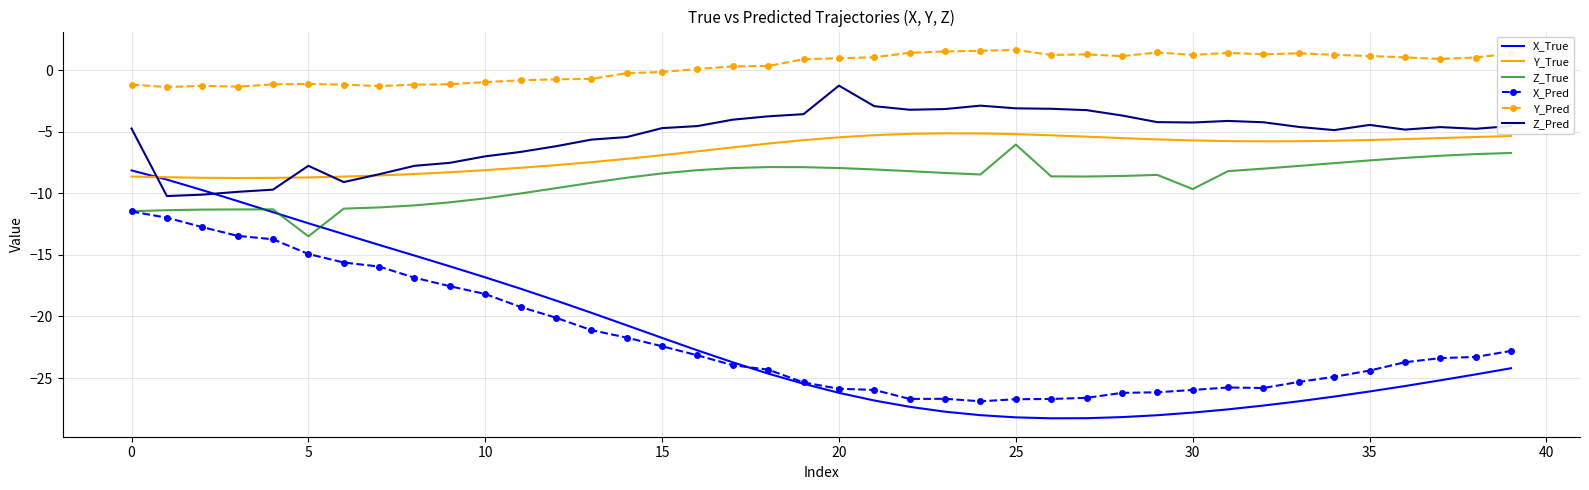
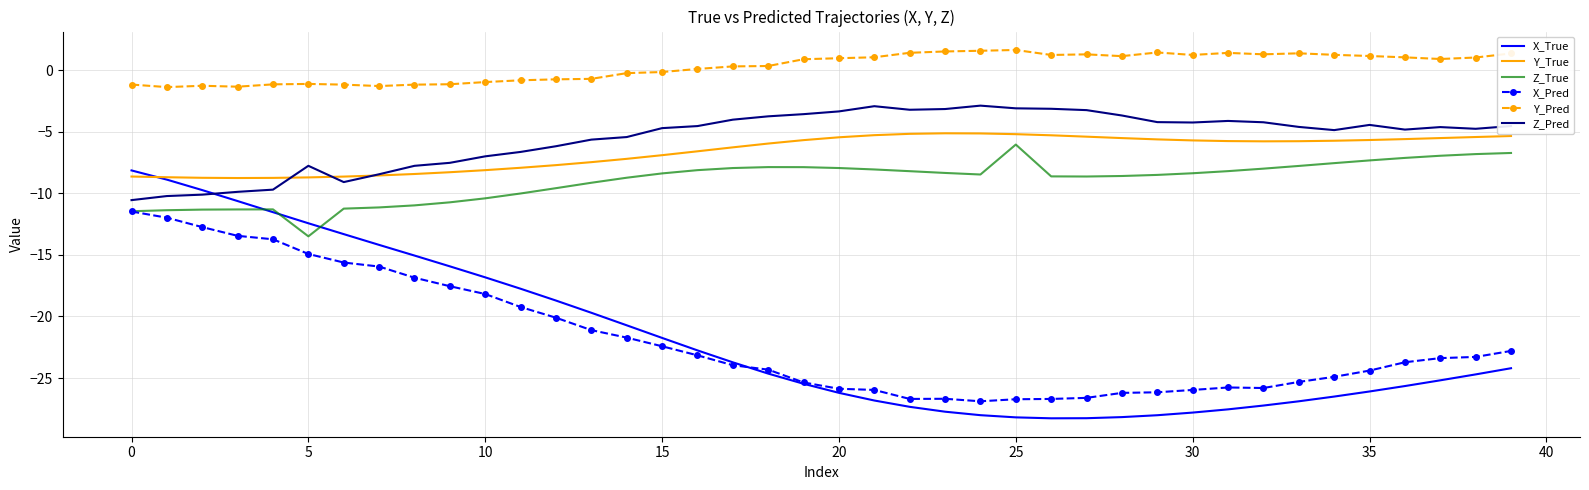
  {
    "Z_True": {
      "5": -13.5,
      "10": -10.4,
      "15": -8.4,
      "20": -7.9,
      "25": -6.0,
-     "30": -9.6,
+     "30": -8.4,
      "35": -7.3
    },
    "Z_Pred": {
-     "0": -4.7,
+     "0": -10.5,
      "5": -7.8,
      "10": -7.0,
      "15": -4.7,
-     "20": -1.2,
+     "20": -3.3,
      "25": -3.1,
      "30": -4.2,
      "35": -4.4
    }
  }
